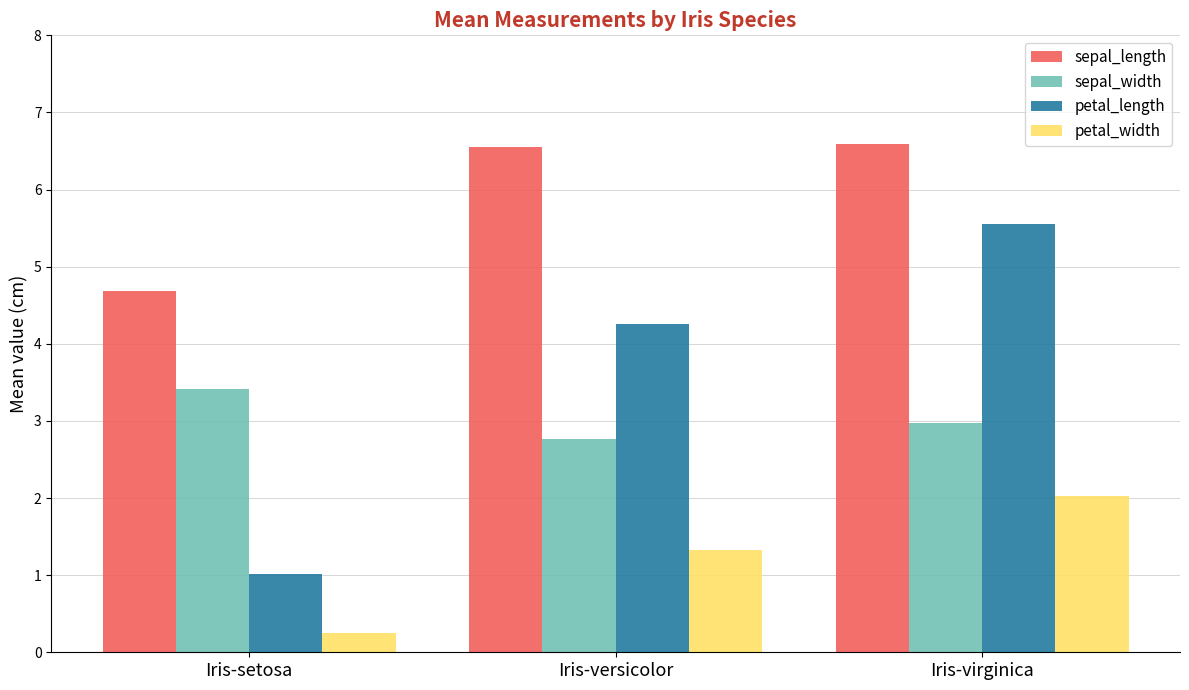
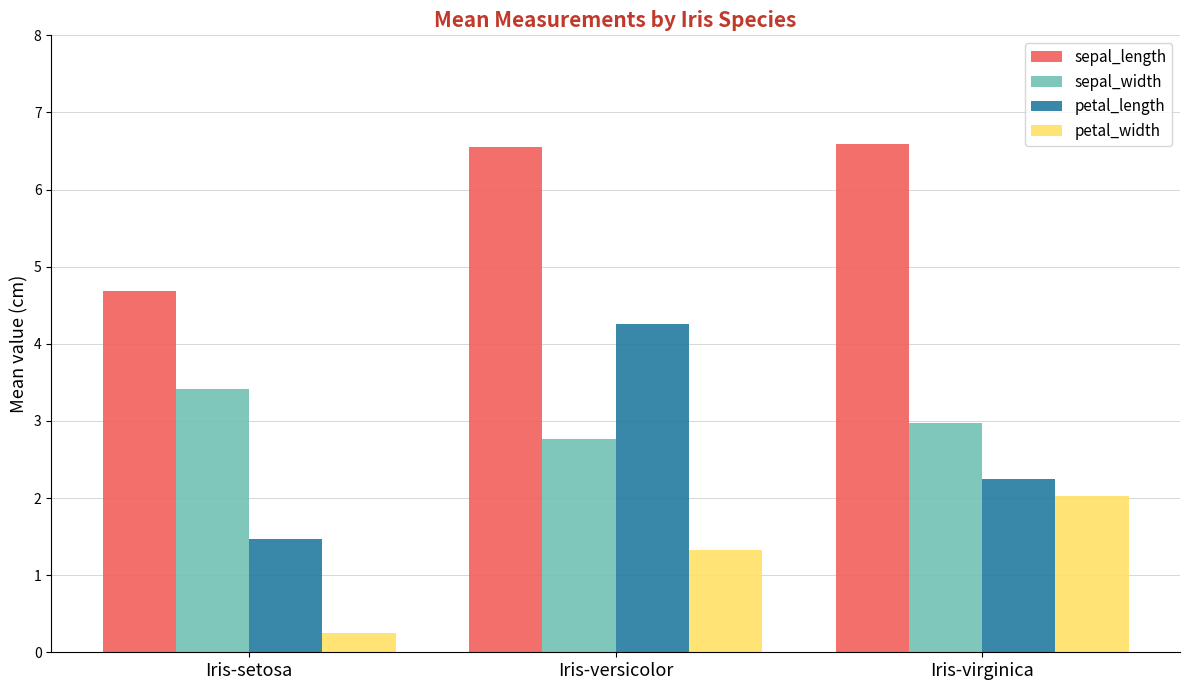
  {
    "sepal_length": {
      "Iris-setosa": 4.7,
      "Iris-versicolor": 6.6,
      "Iris-virginica": 6.6
    },
    "sepal_width": {
      "Iris-setosa": 3.4,
      "Iris-versicolor": 2.8,
      "Iris-virginica": 3.0
    },
    "petal_length": {
-     "Iris-setosa": 1.0,
+     "Iris-setosa": 1.5,
      "Iris-versicolor": 4.3,
-     "Iris-virginica": 5.6
+     "Iris-virginica": 2.2
    },
    "petal_width": {
      "Iris-setosa": 0.2,
      "Iris-versicolor": 1.3,
      "Iris-virginica": 2.0
    }
  }
